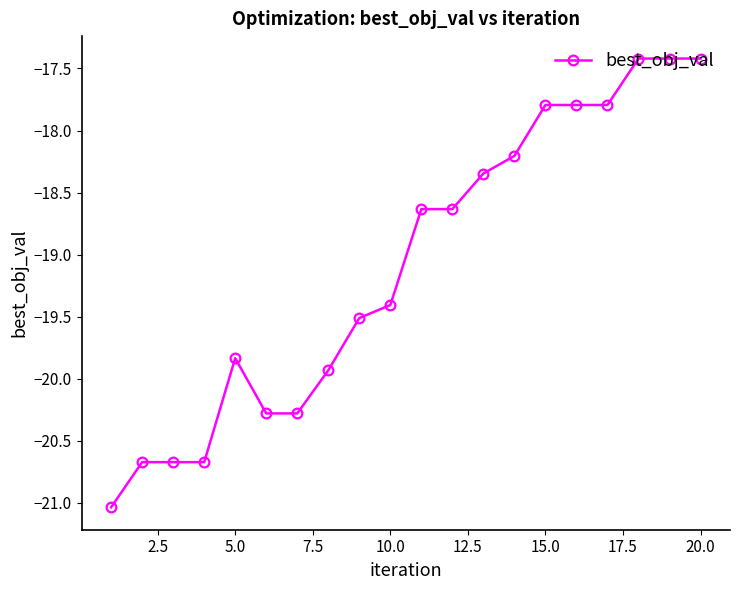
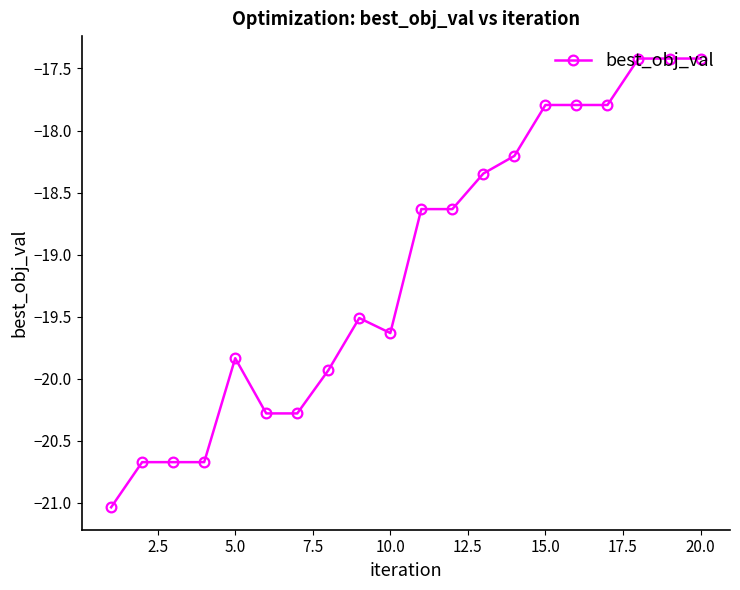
  {
    "5.0": -19.83,
-   "10.0": -19.41,
+   "10.0": -19.63,
    "15.0": -17.79,
    "20.0": -17.42
  }
